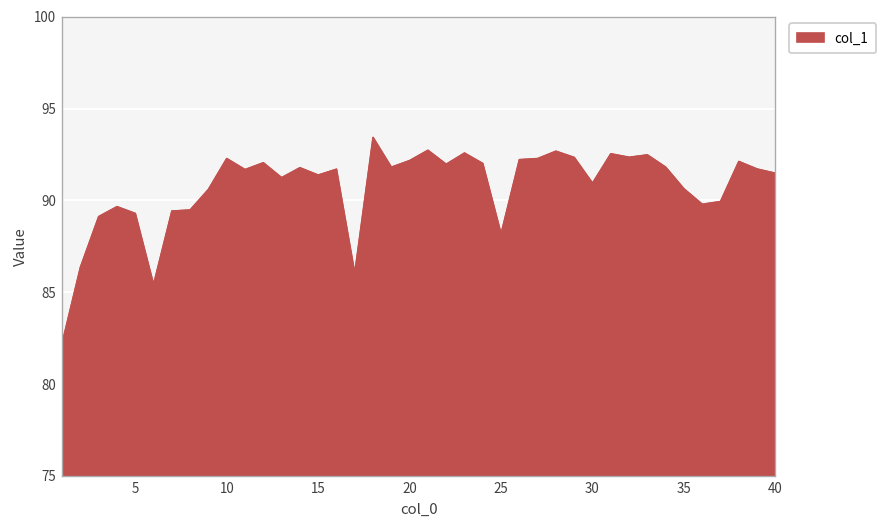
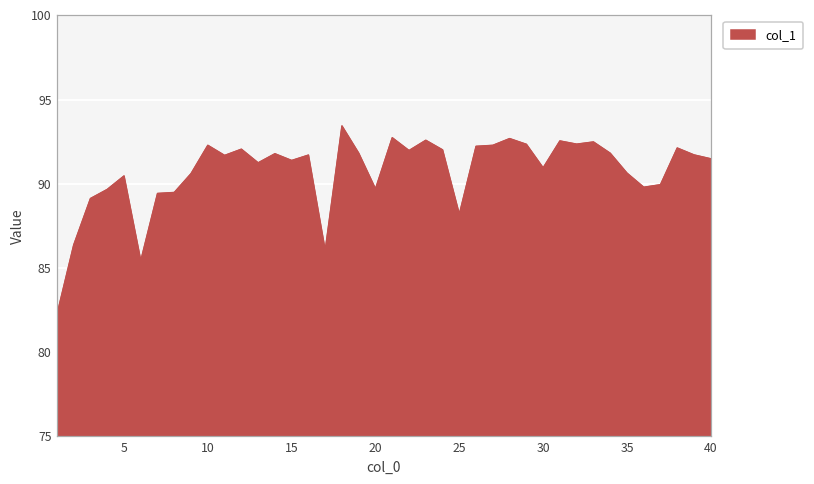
  {
-   "5": 89.3,
+   "5": 90.5,
    "10": 92.3,
    "15": 91.4,
-   "20": 92.2,
+   "20": 89.7,
    "25": 88.2,
    "30": 90.9,
    "35": 90.6,
    "40": 91.5
  }
